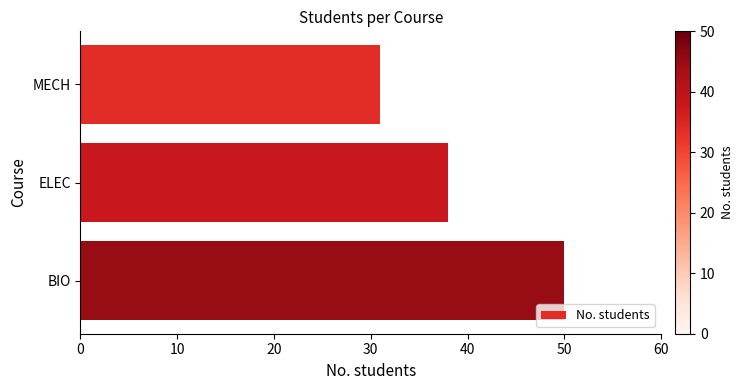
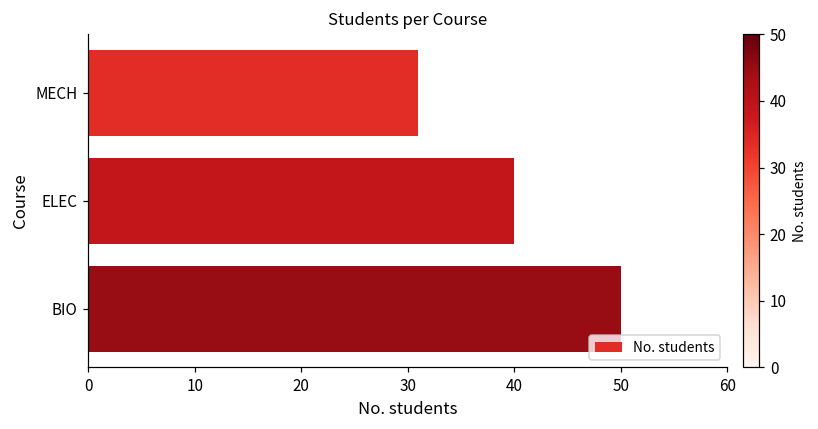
  {
    "MECH": 31,
-   "ELEC": 38,
+   "ELEC": 40,
    "BIO": 50
  }
